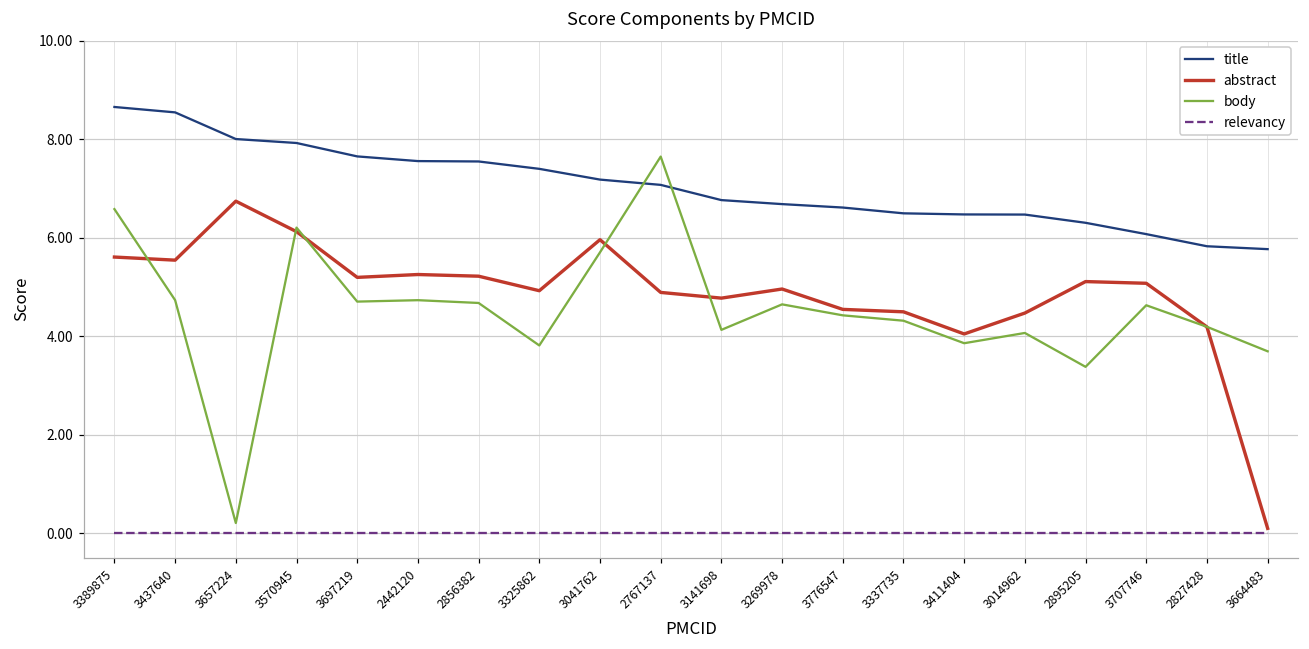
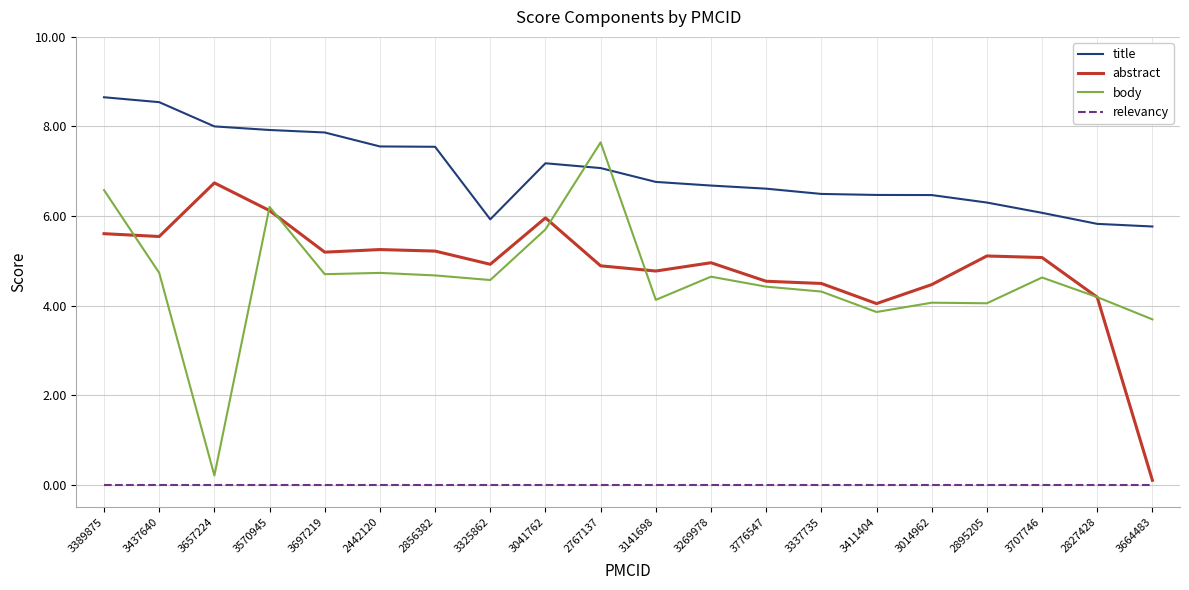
  {
    "title": {
      "3389875": 8.7,
      "3437640": 8.5,
      "3657224": 8.0,
      "3570945": 7.9,
-     "3697219": 7.6,
+     "3697219": 7.9,
      "2442120": 7.6,
      "2856382": 7.5,
-     "3325862": 7.4,
+     "3325862": 5.9,
      "3041762": 7.2,
      "2767137": 7.1,
      "3141698": 6.8,
      "3269978": 6.7,
      "3776547": 6.6,
      "3337735": 6.5,
      "3411404": 6.5,
      "3014962": 6.5,
      "2895205": 6.3,
      "3707746": 6.1,
      "2827428": 5.8,
      "3664483": 5.8
    },
    "abstract": {
      "3389875": 5.6,
      "3437640": 5.5,
      "3657224": 6.7,
      "3570945": 6.1,
      "3697219": 5.2,
      "2442120": 5.3,
      "2856382": 5.2,
      "3325862": 4.9,
      "3041762": 6.0,
      "2767137": 4.9,
      "3141698": 4.8,
      "3269978": 5.0,
      "3776547": 4.5,
      "3337735": 4.5,
      "3411404": 4.0,
      "3014962": 4.5,
      "2895205": 5.1,
      "3707746": 5.1,
      "3664483": 0.1
    },
    "body": {
      "3389875": 6.6,
      "3437640": 4.7,
      "3657224": 0.2,
      "3570945": 6.2,
      "3697219": 4.7,
      "2442120": 4.7,
      "2856382": 4.7,
-     "3325862": 3.8,
+     "3325862": 4.6,
      "3041762": 5.7,
      "2767137": 7.6,
      "3141698": 4.1,
      "3269978": 4.6,
      "3776547": 4.4,
      "3337735": 4.3,
      "3411404": 3.9,
      "3014962": 4.1,
-     "2895205": 3.4,
+     "2895205": 4.1,
      "3707746": 4.6,
      "3664483": 3.7
    },
    "relevancy": {
      "3389875": 0.0,
      "3437640": 0.0,
      "3657224": 0.0,
      "3570945": 0.0,
      "3697219": 0.0,
      "2442120": 0.0,
      "2856382": 0.0,
      "3325862": 0.0,
      "3041762": 0.0,
      "2767137": 0.0,
      "3141698": 0.0,
      "3269978": 0.0,
      "3776547": 0.0,
      "3337735": 0.0,
      "3411404": 0.0,
      "3014962": 0.0,
      "2895205": 0.0,
      "3707746": 0.0,
      "2827428": 0.0,
      "3664483": 0.0
    }
  }
